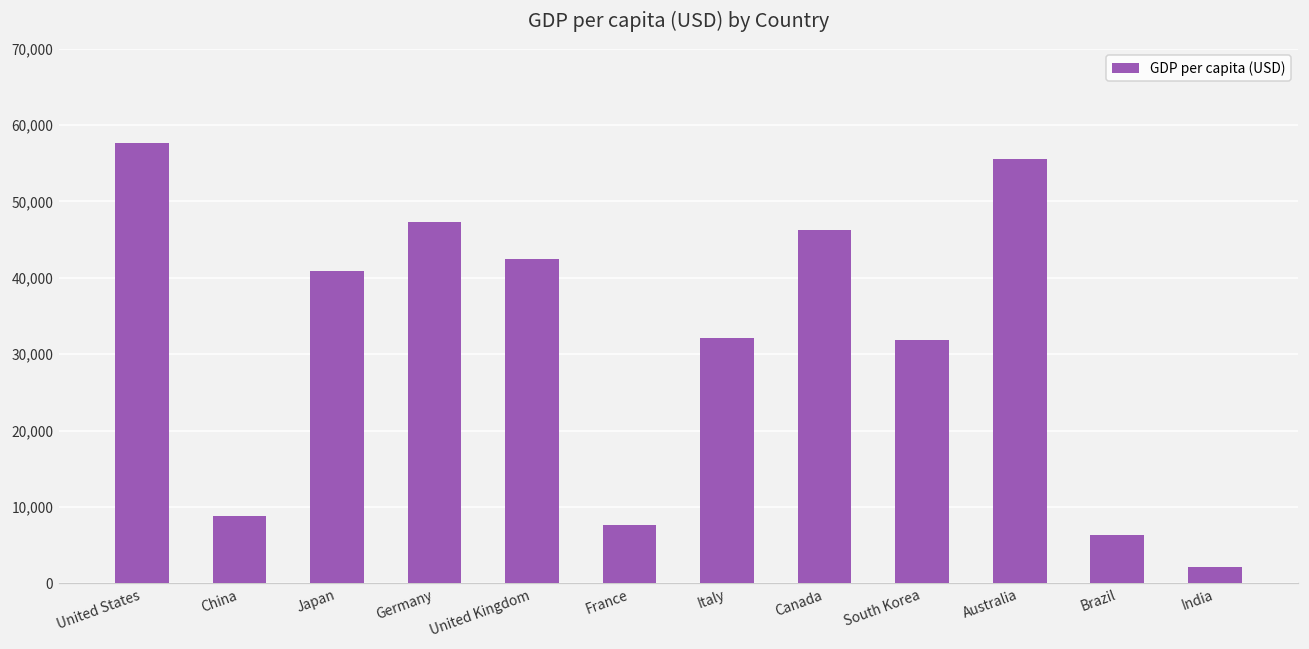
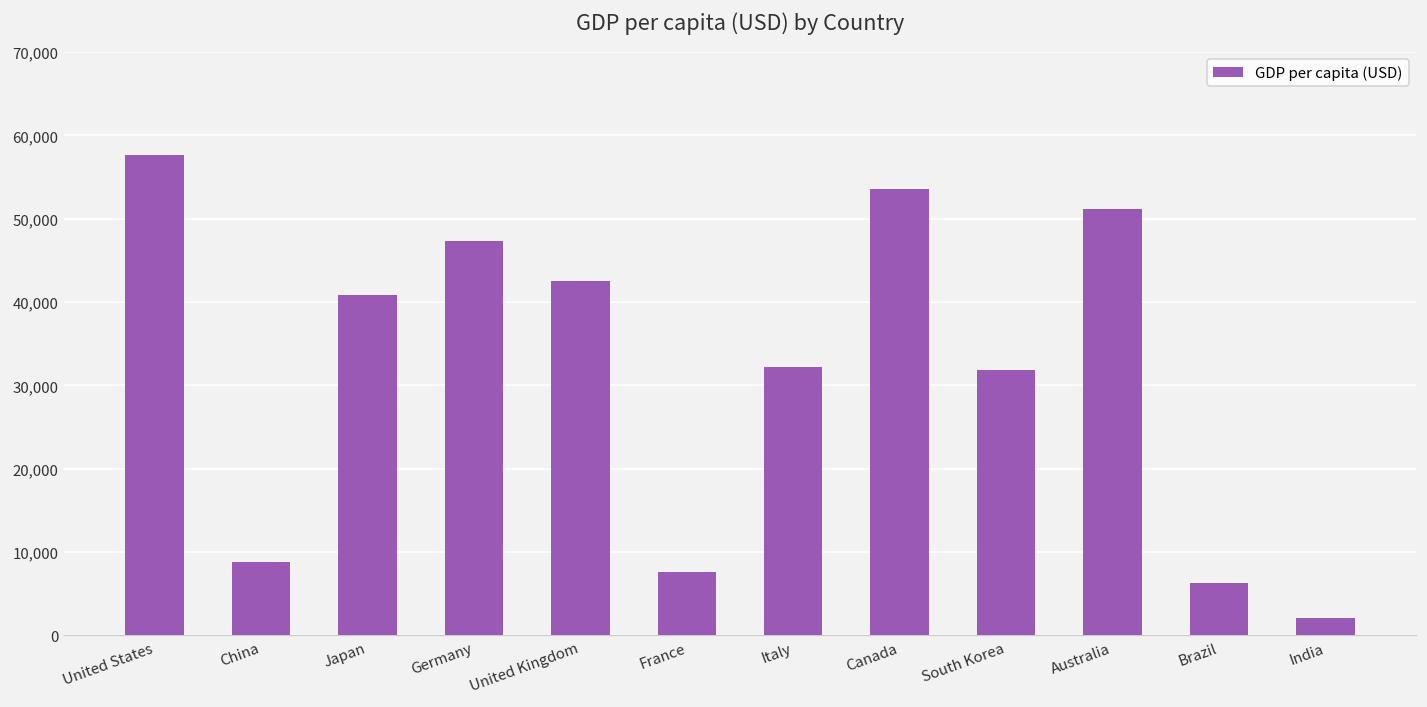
  {
    "United States": "58,000",
    "China": "9,000",
    "Japan": "41,000",
    "Germany": "47,000",
    "United Kingdom": "43,000",
    "France": "8,000",
    "Italy": "32,000",
-   "Canada": "46,000",
+   "Canada": "54,000",
    "South Korea": "32,000",
-   "Australia": "56,000",
+   "Australia": "51,000",
    "Brazil": "6,000",
    "India": "2,000"
  }
